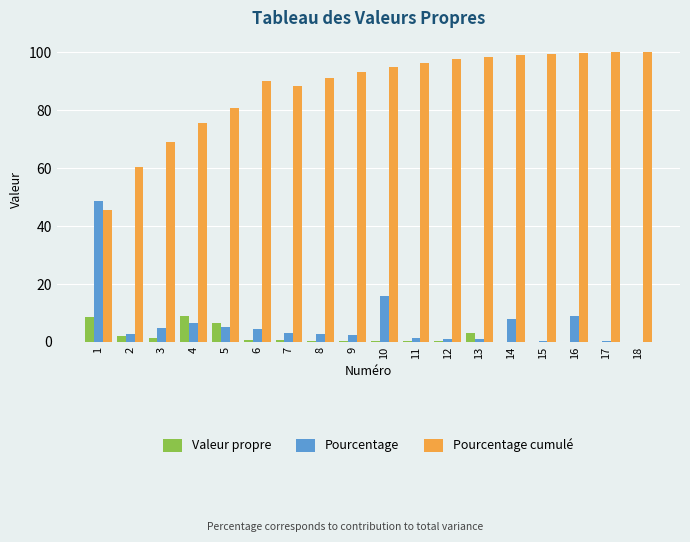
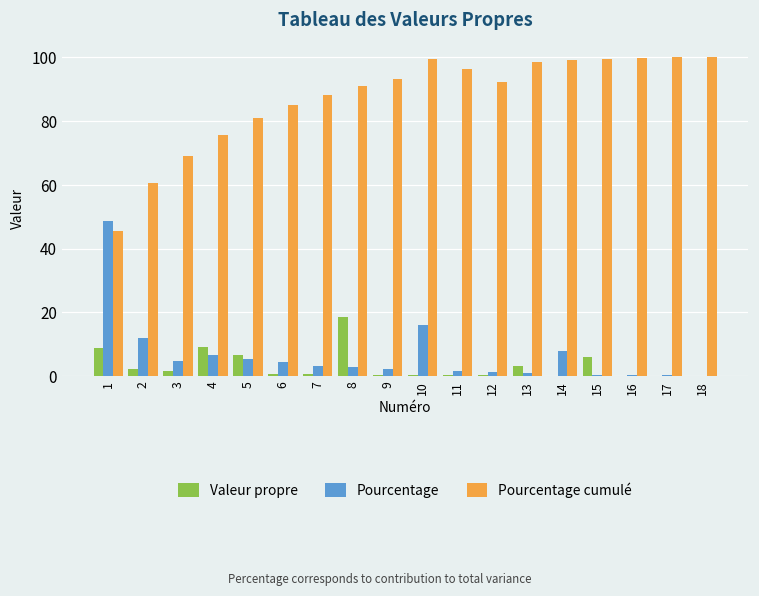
  {
    "Valeur propre": {
      "1": 9,
      "2": 2,
      "3": 2,
      "4": 9,
      "5": 7,
-     "8": 0,
+     "8": 18,
      "13": 3,
-     "15": 0,
+     "15": 6,
      "18": 0
    },
    "Pourcentage": {
      "1": 49,
-     "2": 3,
+     "2": 12,
      "3": 5,
      "4": 7,
      "5": 5,
      "6": 4,
      "7": 3,
      "8": 3,
      "9": 2,
      "10": 16,
      "11": 1,
      "12": 1,
      "13": 1,
      "14": 8,
-     "16": 9,
+     "16": 0,
      "18": 0
    },
    "Pourcentage cumulé": {
      "1": 46,
      "2": 61,
      "3": 69,
      "4": 76,
      "5": 81,
-     "6": 90,
+     "6": 85,
      "7": 88,
      "8": 91,
      "9": 93,
-     "10": 95,
+     "10": 99,
      "11": 96,
-     "12": 98,
+     "12": 92,
      "13": 99,
      "14": 99,
      "15": 100,
      "16": 100,
      "17": 100,
      "18": 100
    }
  }
